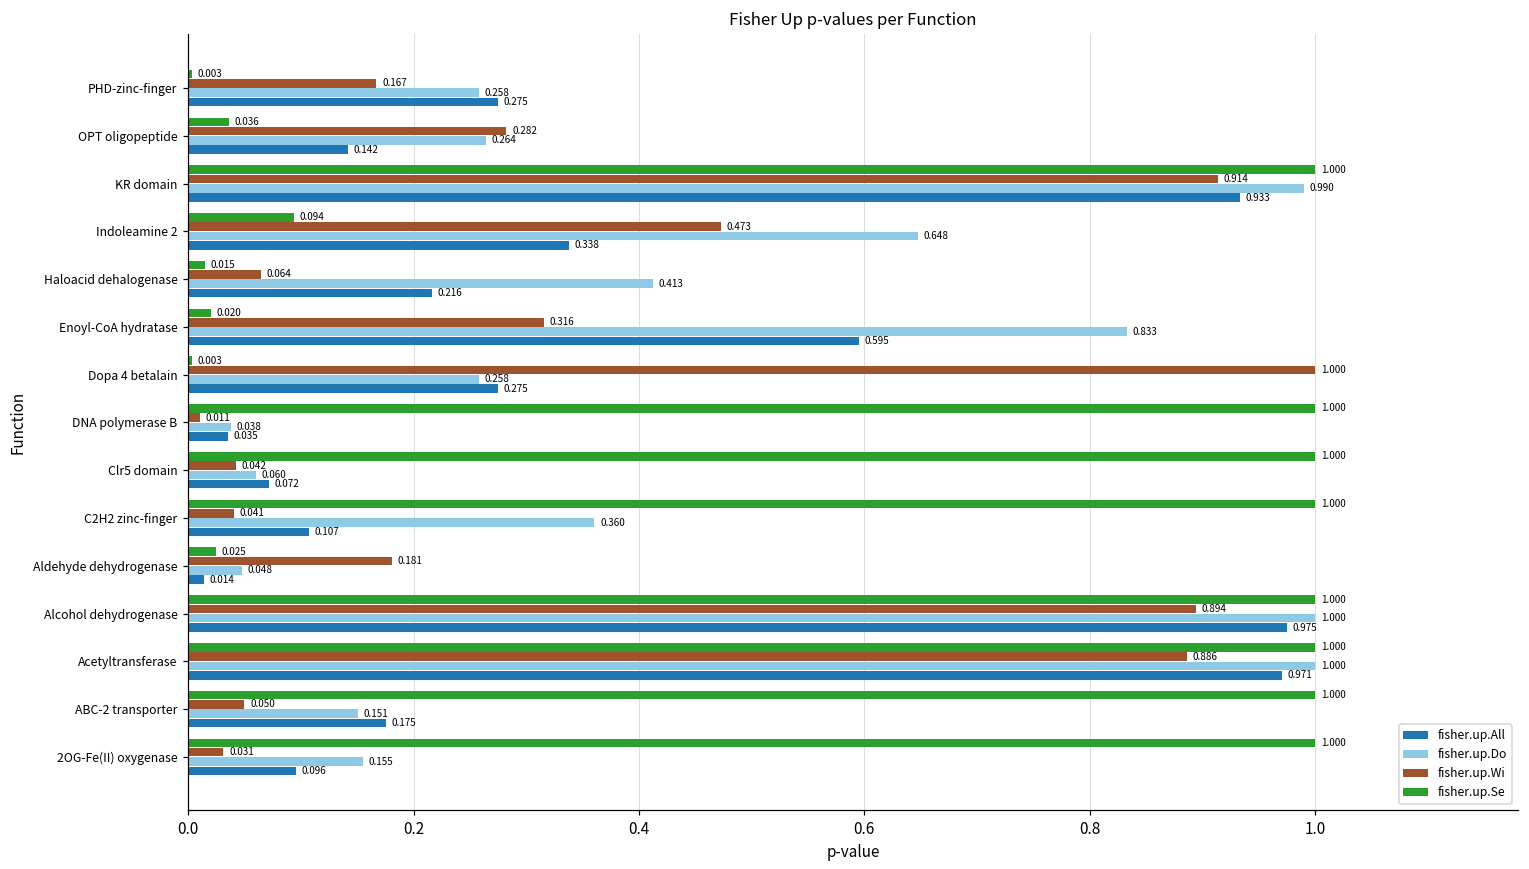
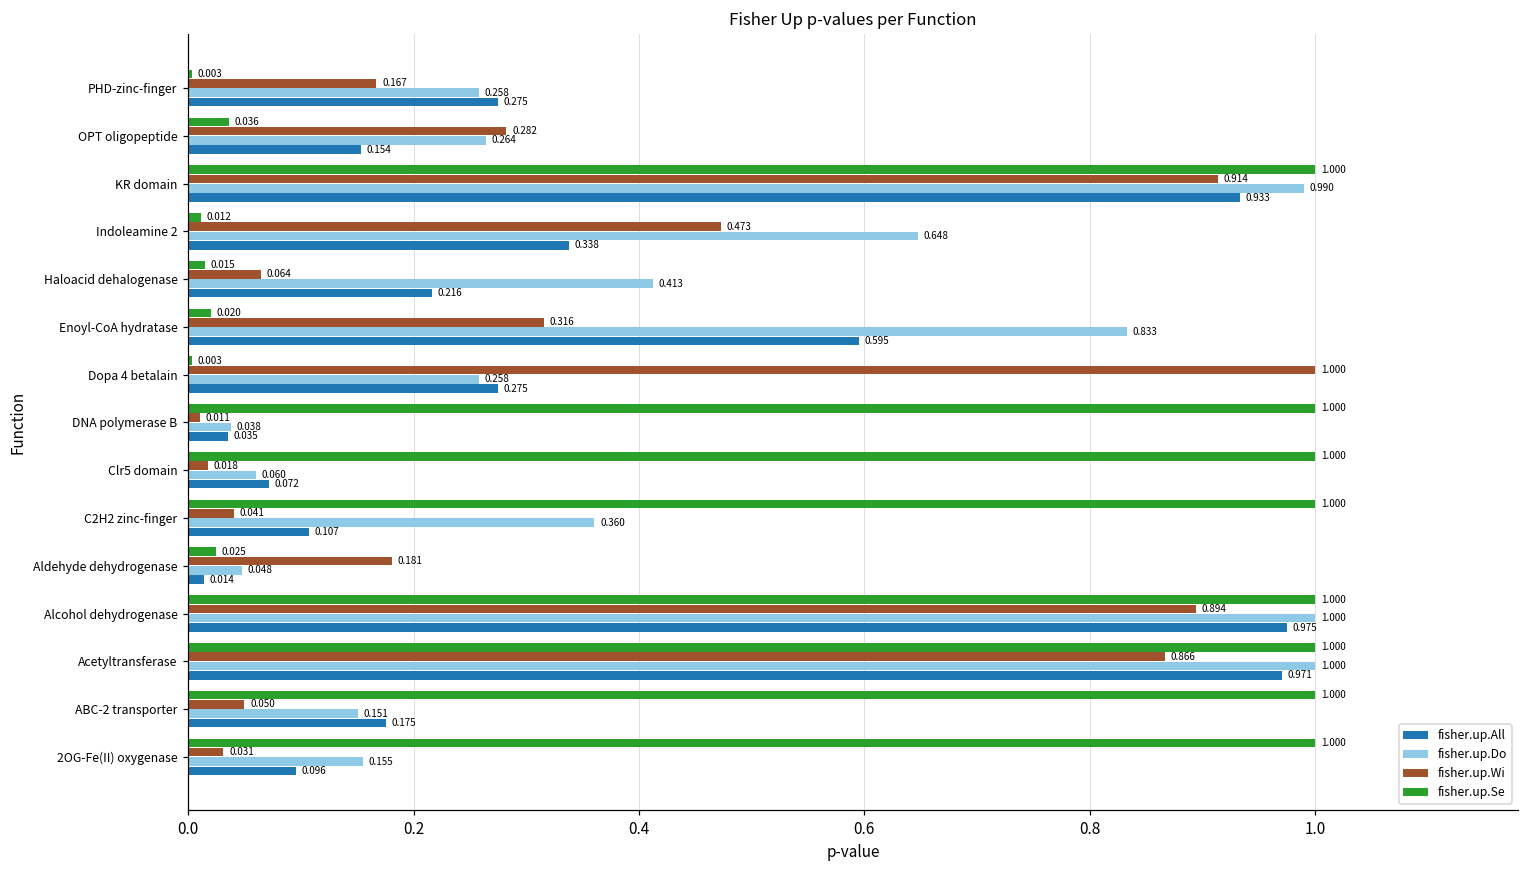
  {
    "fisher.up.All": {
      "PHD-zinc-finger": 0.275,
-     "OPT oligopeptide": 0.142,
+     "OPT oligopeptide": 0.154,
      "KR domain": 0.933,
      "Indoleamine 2": 0.338,
      "Haloacid dehalogenase": 0.216,
      "Enoyl-CoA hydratase": 0.595,
      "Dopa 4 betalain": 0.275,
      "DNA polymerase B": 0.035,
      "Clr5 domain": 0.072,
      "C2H2 zinc-finger": 0.107,
      "Aldehyde dehydrogenase": 0.014,
      "Alcohol dehydrogenase": 0.975,
      "Acetyltransferase": 0.971,
      "ABC-2 transporter": 0.175,
      "2OG-Fe(II) oxygenase": 0.096
    },
    "fisher.up.Do": {
      "PHD-zinc-finger": 0.258,
      "OPT oligopeptide": 0.264,
      "KR domain": 0.990,
      "Indoleamine 2": 0.648,
      "Haloacid dehalogenase": 0.413,
      "Enoyl-CoA hydratase": 0.833,
      "Dopa 4 betalain": 0.258,
      "DNA polymerase B": 0.038,
      "Clr5 domain": 0.060,
      "C2H2 zinc-finger": 0.360,
      "Aldehyde dehydrogenase": 0.048,
      "Alcohol dehydrogenase": 1.000,
      "Acetyltransferase": 1.000,
      "ABC-2 transporter": 0.151,
      "2OG-Fe(II) oxygenase": 0.155
    },
    "fisher.up.Wi": {
      "PHD-zinc-finger": 0.167,
      "OPT oligopeptide": 0.282,
      "KR domain": 0.914,
      "Indoleamine 2": 0.473,
      "Haloacid dehalogenase": 0.064,
      "Enoyl-CoA hydratase": 0.316,
      "Dopa 4 betalain": 1.000,
      "DNA polymerase B": 0.011,
-     "Clr5 domain": 0.042,
+     "Clr5 domain": 0.018,
      "C2H2 zinc-finger": 0.041,
      "Aldehyde dehydrogenase": 0.181,
      "Alcohol dehydrogenase": 0.894,
-     "Acetyltransferase": 0.886,
+     "Acetyltransferase": 0.866,
      "ABC-2 transporter": 0.050,
      "2OG-Fe(II) oxygenase": 0.031
    },
    "fisher.up.Se": {
      "PHD-zinc-finger": 0.003,
      "OPT oligopeptide": 0.036,
      "KR domain": 1.000,
-     "Indoleamine 2": 0.094,
+     "Indoleamine 2": 0.012,
      "Haloacid dehalogenase": 0.015,
      "Enoyl-CoA hydratase": 0.020,
      "Dopa 4 betalain": 0.003,
      "DNA polymerase B": 1.000,
      "Clr5 domain": 1.000,
      "C2H2 zinc-finger": 1.000,
      "Aldehyde dehydrogenase": 0.025,
      "Alcohol dehydrogenase": 1.000,
      "Acetyltransferase": 1.000,
      "ABC-2 transporter": 1.000,
      "2OG-Fe(II) oxygenase": 1.000
    }
  }
